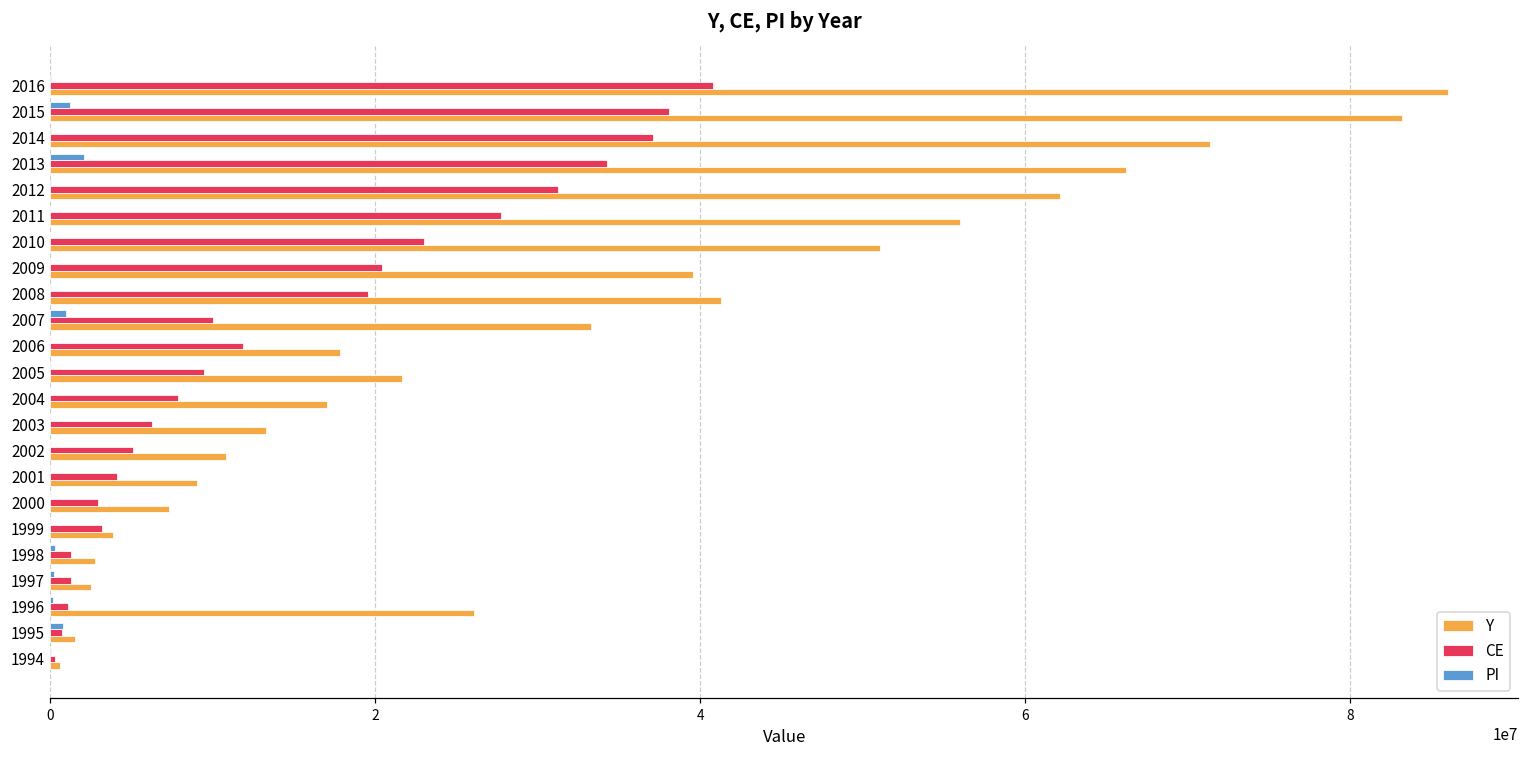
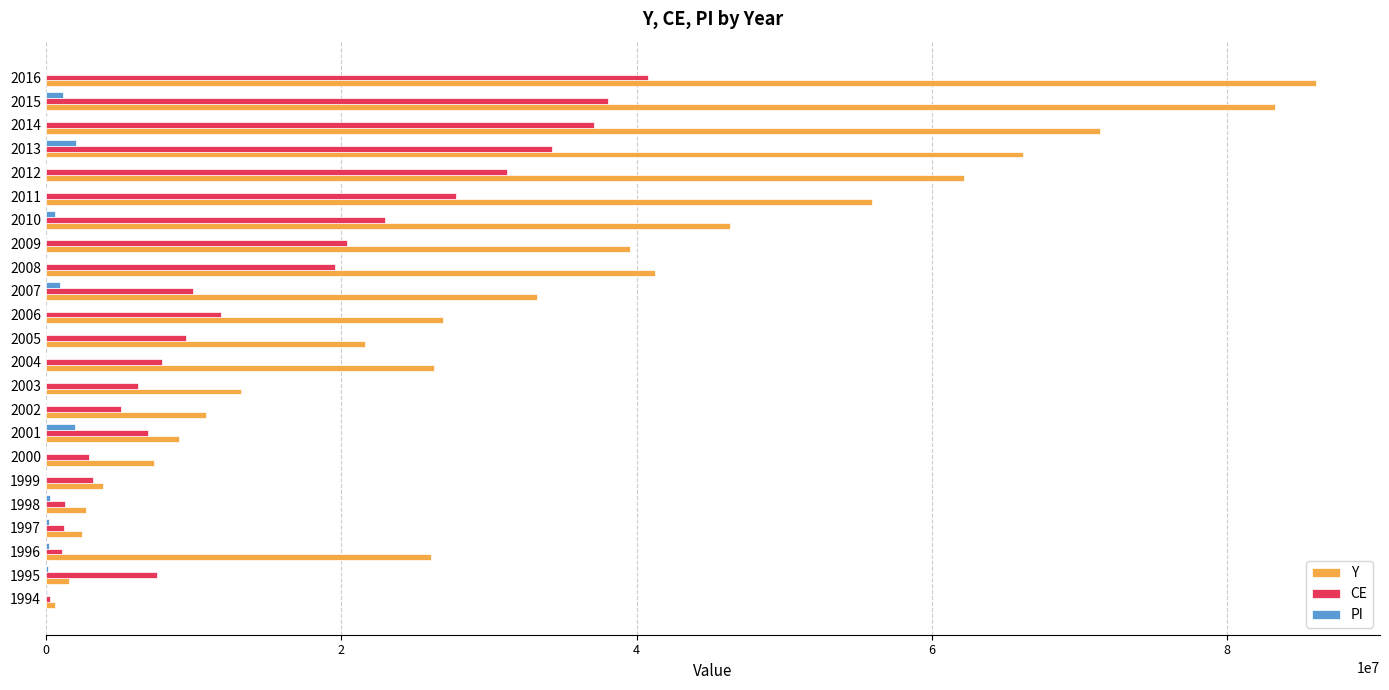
  {
    "Y": {
      "2016": 86000000,
      "2015": 83200000,
      "2014": 71400000,
      "2013": 66200000,
      "2012": 62200000,
      "2011": 56000000,
-     "2010": 51100000,
+     "2010": 46300000,
      "2009": 39600000,
      "2008": 41300000,
      "2007": 33200000,
-     "2006": 17800000,
+     "2006": 26900000,
      "2005": 21600000,
-     "2004": 17000000,
+     "2004": 26300000,
      "2003": 13200000,
      "2002": 10800000,
      "2001": 9000000,
      "2000": 7300000,
      "1999": 3800000,
      "1998": 2700000,
      "1997": 2500000,
      "1996": 26100000,
      "1995": 1500000,
      "1994": 600000
    },
    "CE": {
      "2016": 40800000,
      "2015": 38100000,
      "2014": 37100000,
      "2013": 34300000,
      "2012": 31200000,
      "2011": 27800000,
      "2010": 23000000,
      "2009": 20400000,
      "2008": 19600000,
      "2007": 10000000,
      "2006": 11800000,
      "2005": 9500000,
      "2004": 7800000,
      "2003": 6200000,
      "2002": 5100000,
-     "2001": 4100000,
+     "2001": 6900000,
      "2000": 2900000,
      "1999": 3200000,
      "1998": 1300000,
      "1997": 1200000,
      "1996": 1100000,
-     "1995": 700000,
+     "1995": 7600000,
      "1994": 300000
    },
    "PI": {
      "2015": 1200000,
      "2013": 2100000,
-     "2010": 0,
+     "2010": 600000,
      "2007": 1000000,
-     "2001": 0,
+     "2001": 2000000,
      "1998": 300000,
      "1997": 200000,
      "1996": 200000,
-     "1995": 800000
+     "1995": 100000
    }
  }
